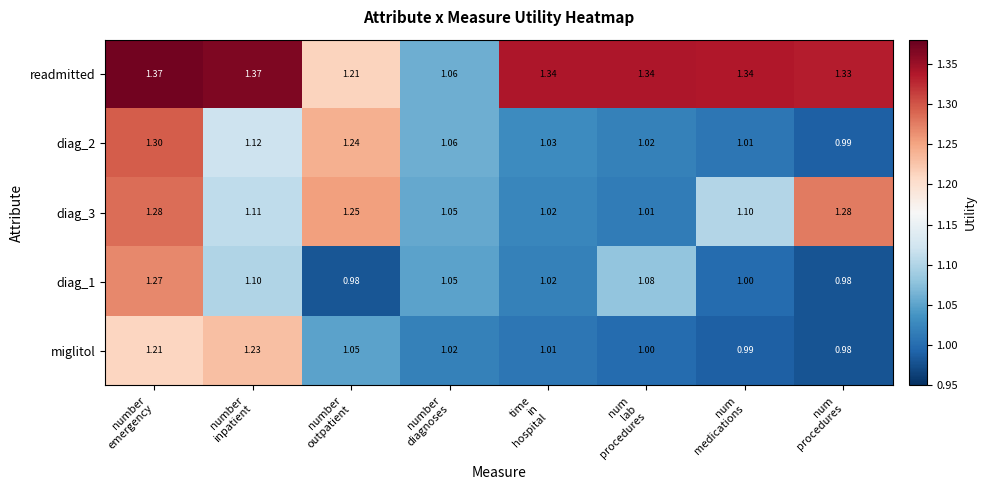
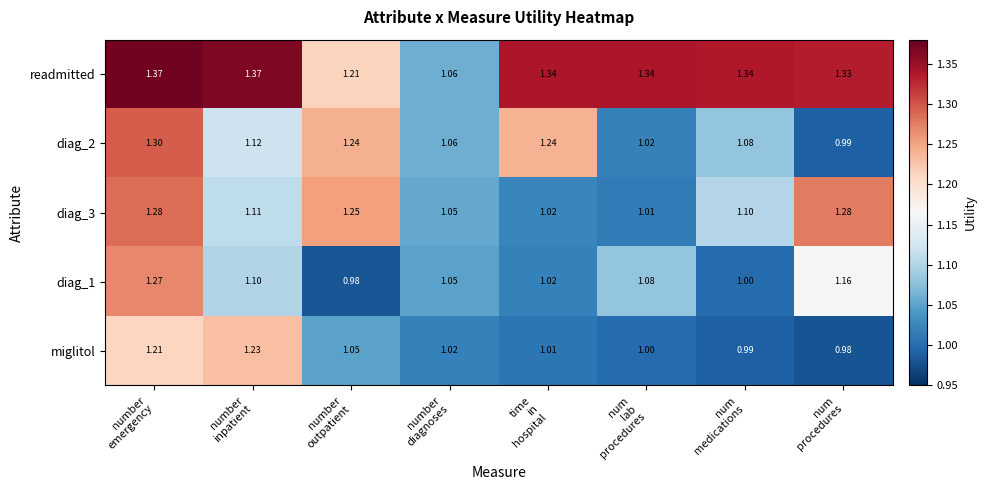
  {
    "readmitted": {
      "number emergency": 1.37,
      "number inpatient": 1.37,
      "number outpatient": 1.21,
      "number diagnoses": 1.06,
      "time in hospital": 1.34,
      "num lab procedures": 1.34,
      "num medications": 1.34,
      "num procedures": 1.33
    },
    "diag_2": {
      "number emergency": 1.30,
      "number inpatient": 1.12,
      "number outpatient": 1.24,
      "number diagnoses": 1.06,
-     "time in hospital": 1.03,
+     "time in hospital": 1.24,
      "num lab procedures": 1.02,
-     "num medications": 1.01,
+     "num medications": 1.08,
      "num procedures": 0.99
    },
    "diag_3": {
      "number emergency": 1.28,
      "number inpatient": 1.11,
      "number outpatient": 1.25,
      "number diagnoses": 1.05,
      "time in hospital": 1.02,
      "num lab procedures": 1.01,
      "num medications": 1.10,
      "num procedures": 1.28
    },
    "diag_1": {
      "number emergency": 1.27,
      "number inpatient": 1.10,
      "number outpatient": 0.98,
      "number diagnoses": 1.05,
      "time in hospital": 1.02,
      "num lab procedures": 1.08,
      "num medications": 1.00,
-     "num procedures": 0.98
+     "num procedures": 1.16
    },
    "miglitol": {
      "number emergency": 1.21,
      "number inpatient": 1.23,
      "number outpatient": 1.05,
      "number diagnoses": 1.02,
      "time in hospital": 1.01,
      "num lab procedures": 1.00,
      "num medications": 0.99,
      "num procedures": 0.98
    }
  }
